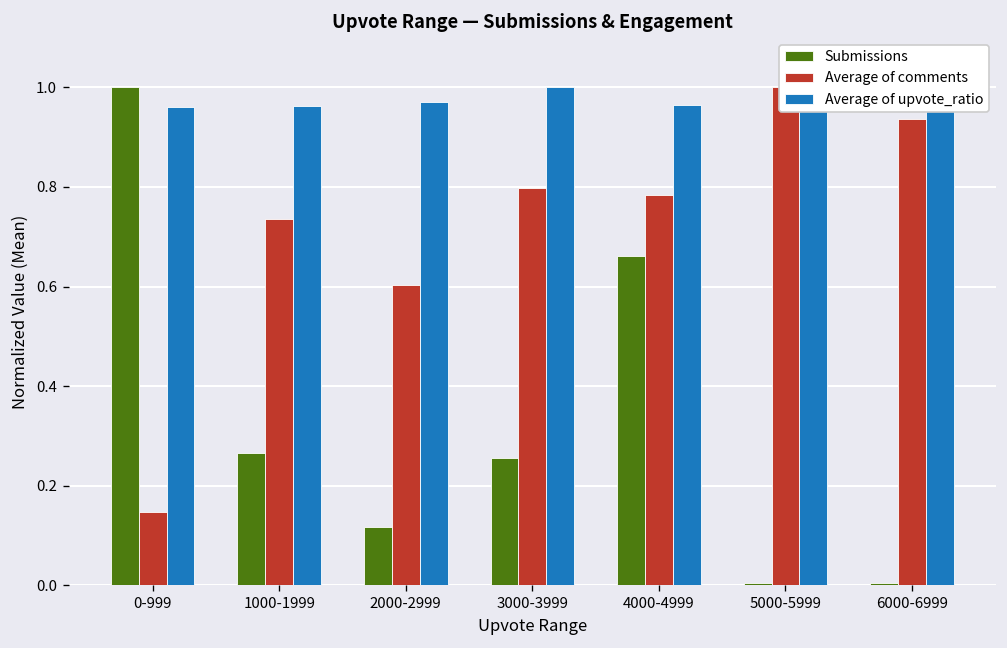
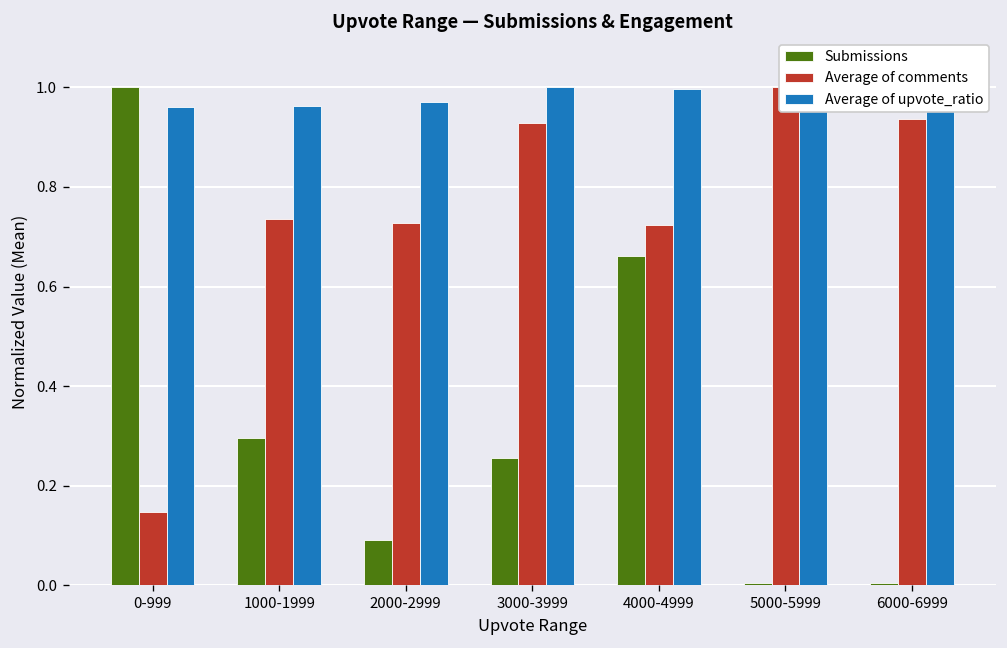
  {
    "Submissions": {
      "0-999": 1.00,
-     "1000-1999": 0.27,
-     "2000-2999": 0.12,
+     "1000-1999": 0.30,
+     "2000-2999": 0.09,
      "3000-3999": 0.26,
      "4000-4999": 0.66
    },
    "Average of comments": {
      "0-999": 0.15,
      "1000-1999": 0.74,
-     "2000-2999": 0.60,
-     "3000-3999": 0.80,
-     "4000-4999": 0.78,
+     "2000-2999": 0.73,
+     "3000-3999": 0.93,
+     "4000-4999": 0.72,
      "6000-6999": 0.94
    },
    "Average of upvote_ratio": {
      "0-999": 0.96,
      "1000-1999": 0.96,
      "2000-2999": 0.97,
      "3000-3999": 1.00,
-     "4000-4999": 0.96
+     "4000-4999": 1.00
    }
  }
